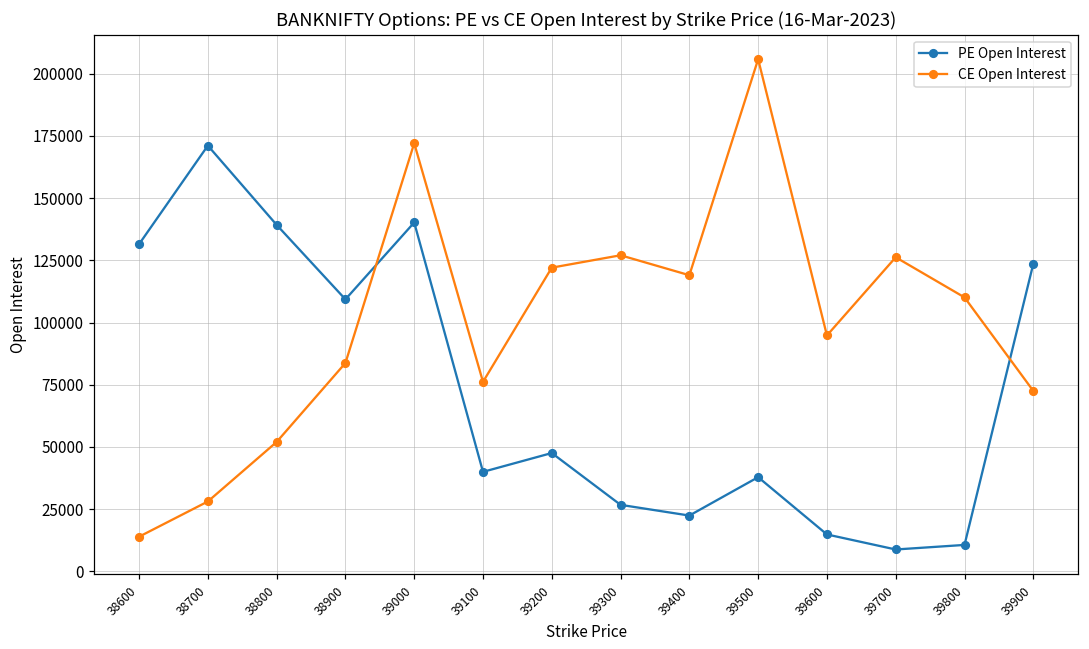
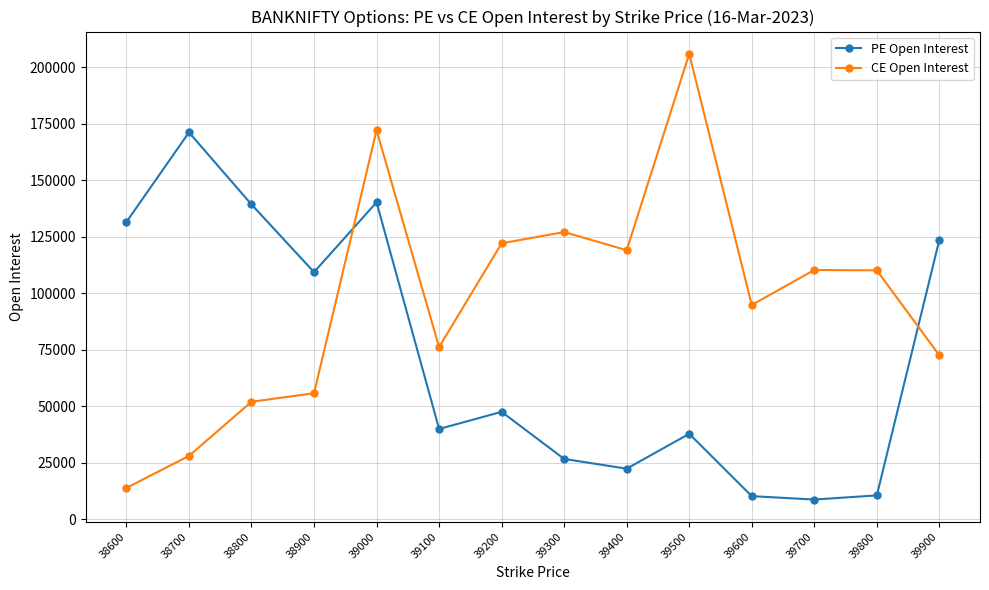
  {
    "PE Open Interest": {
      "38600": 132000,
      "38700": 171000,
      "38800": 139000,
      "38900": 109000,
      "39000": 140000,
      "39100": 40000,
      "39200": 48000,
      "39300": 27000,
      "39400": 22000,
      "39500": 38000,
-     "39600": 15000,
+     "39600": 10000,
      "39700": 9000,
      "39800": 11000,
      "39900": 124000
    },
    "CE Open Interest": {
      "38600": 14000,
      "38700": 28000,
      "38800": 52000,
-     "38900": 84000,
+     "38900": 56000,
      "39000": 172000,
      "39100": 76000,
      "39200": 122000,
      "39300": 127000,
      "39400": 119000,
      "39500": 206000,
      "39600": 95000,
-     "39700": 126000,
+     "39700": 110000,
      "39800": 110000,
      "39900": 73000
    }
  }
